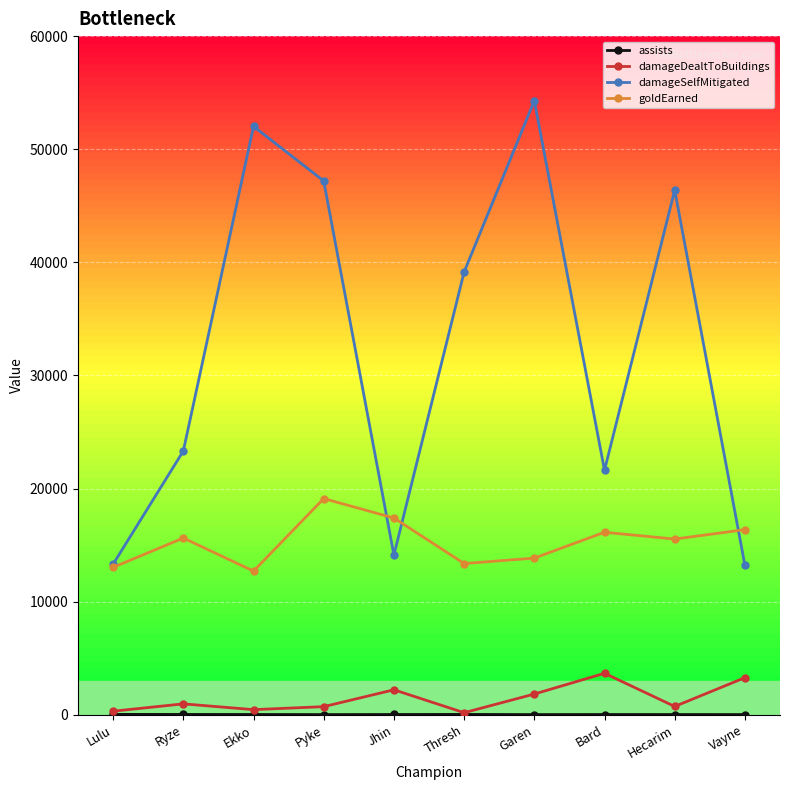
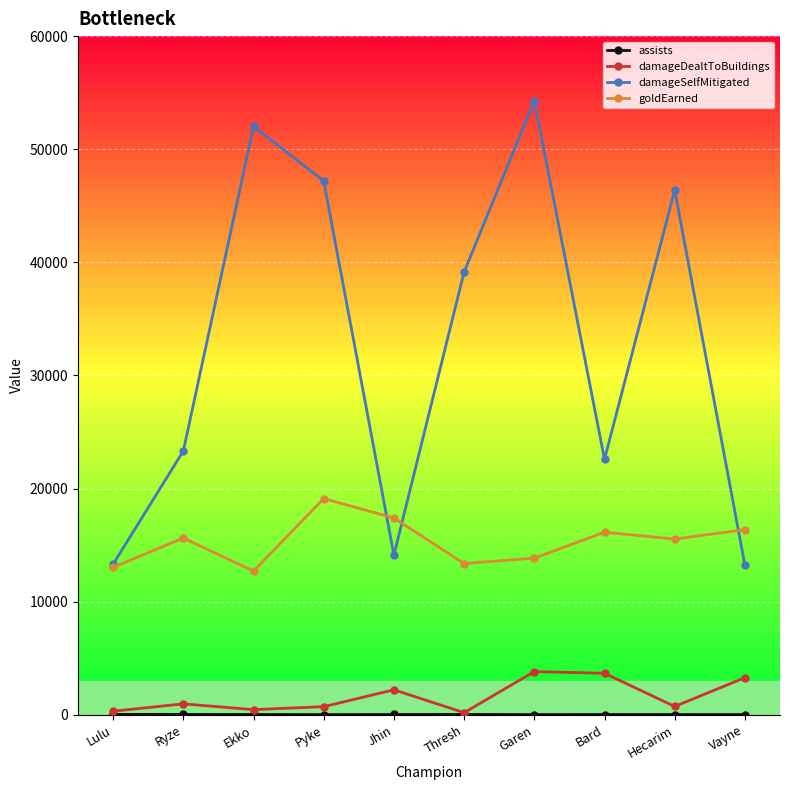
  {
    "assists": {
      "Lulu": 0,
      "Ryze": 0,
      "Ekko": 0,
      "Pyke": 0,
      "Jhin": 0,
      "Garen": 0,
      "Bard": 0,
      "Hecarim": 0,
      "Vayne": 0
    },
    "damageDealtToBuildings": {
      "Lulu": 300,
      "Ryze": 1000,
      "Ekko": 500,
      "Pyke": 700,
      "Jhin": 2200,
-     "Garen": 1800,
+     "Garen": 3800,
      "Bard": 3700,
      "Hecarim": 700,
      "Vayne": 3300
    },
    "damageSelfMitigated": {
      "Lulu": 13300,
      "Ryze": 23300,
      "Ekko": 52000,
      "Pyke": 47200,
      "Jhin": 14100,
      "Thresh": 39100,
      "Garen": 54300,
-     "Bard": 21600,
+     "Bard": 22600,
      "Hecarim": 46400,
      "Vayne": 13200
    },
    "goldEarned": {
      "Lulu": 13000,
      "Ryze": 15600,
      "Ekko": 12700,
      "Pyke": 19100,
      "Jhin": 17400,
      "Thresh": 13400,
      "Garen": 13900,
      "Bard": 16100,
      "Hecarim": 15500,
      "Vayne": 16400
    }
  }
